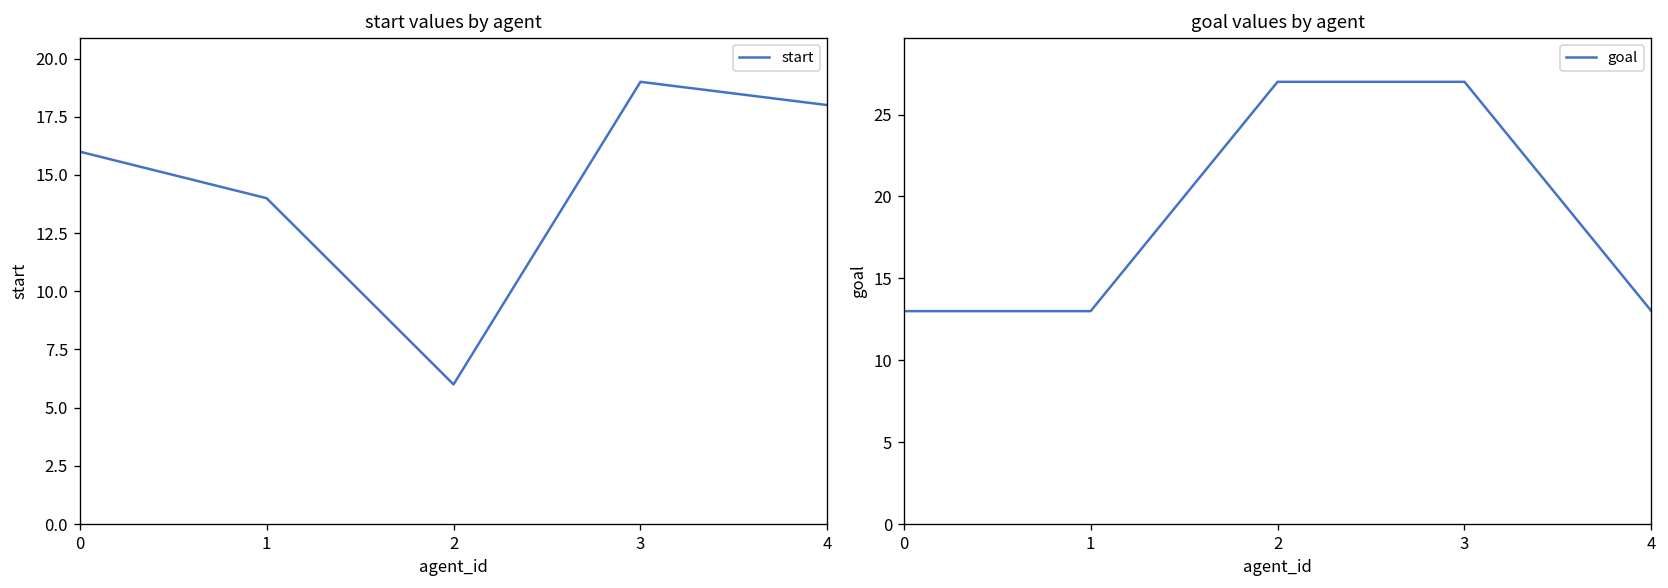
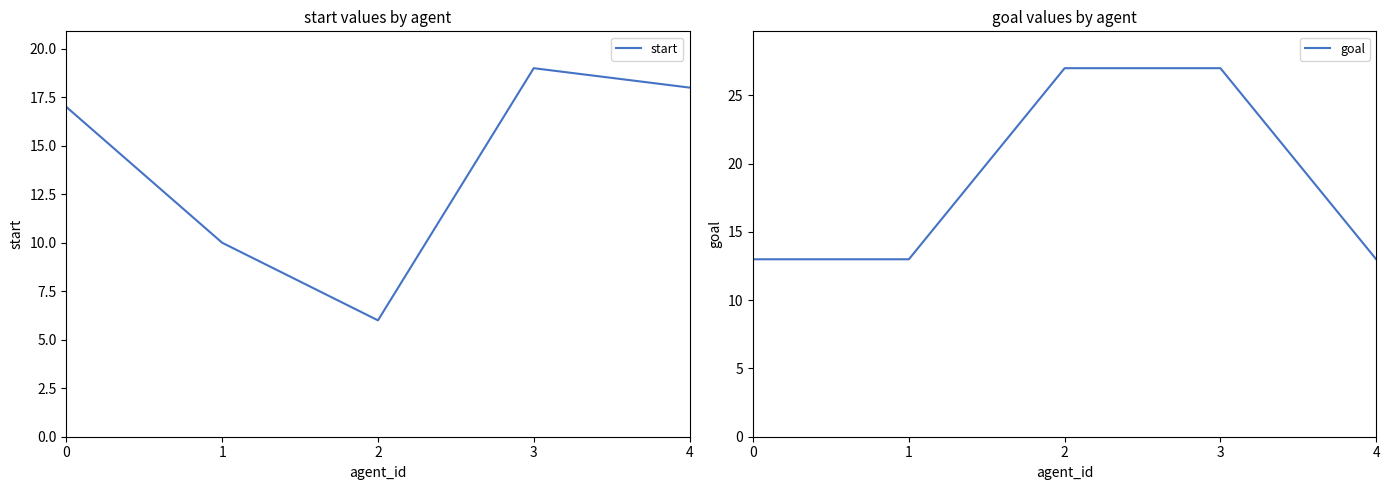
  {
    "start values by agent": {
-     "0": 16,
-     "1": 14,
+     "0": 17,
+     "1": 10,
      "2": 6,
      "3": 19,
      "4": 18
    },
    "goal values by agent": {
      "0": 13.0,
      "1": 13.0,
      "2": 27.0,
      "3": 27.0,
      "4": 13.0
    }
  }
